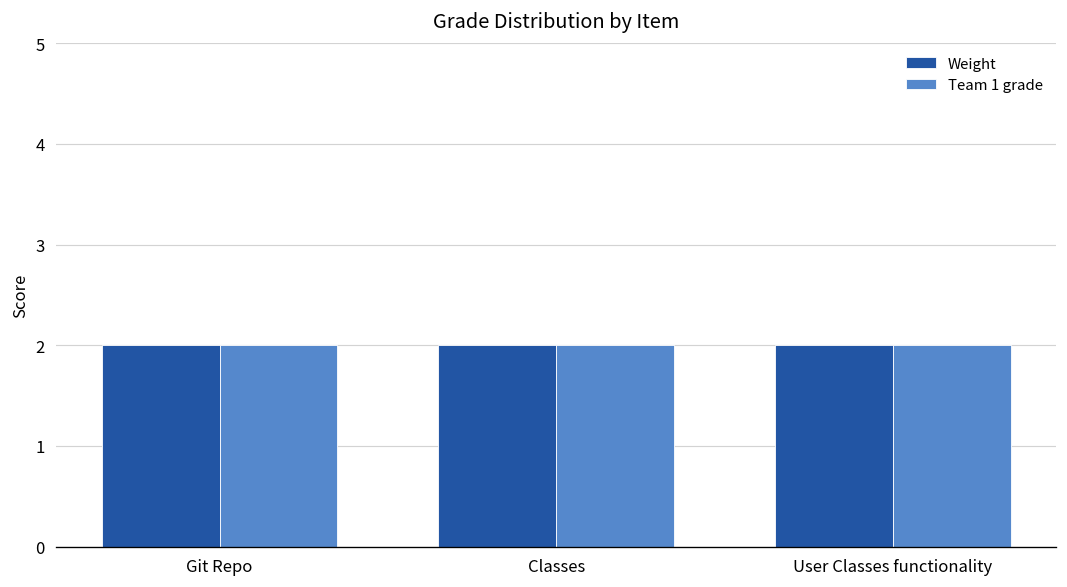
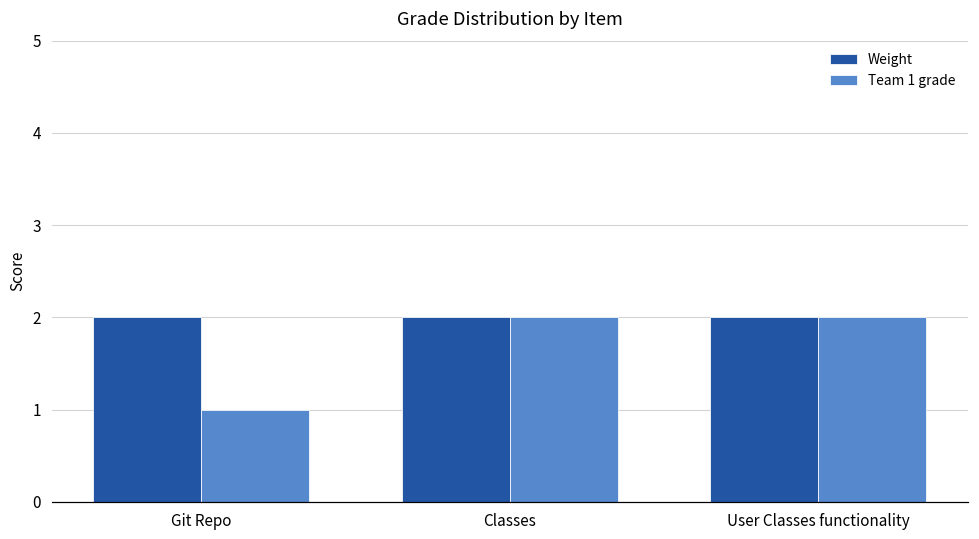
  {
    "Weight": {
      "Git Repo": 2,
      "Classes": 2,
      "User Classes functionality": 2
    },
    "Team 1 grade": {
-     "Git Repo": 2,
+     "Git Repo": 1,
      "Classes": 2,
      "User Classes functionality": 2
    }
  }
